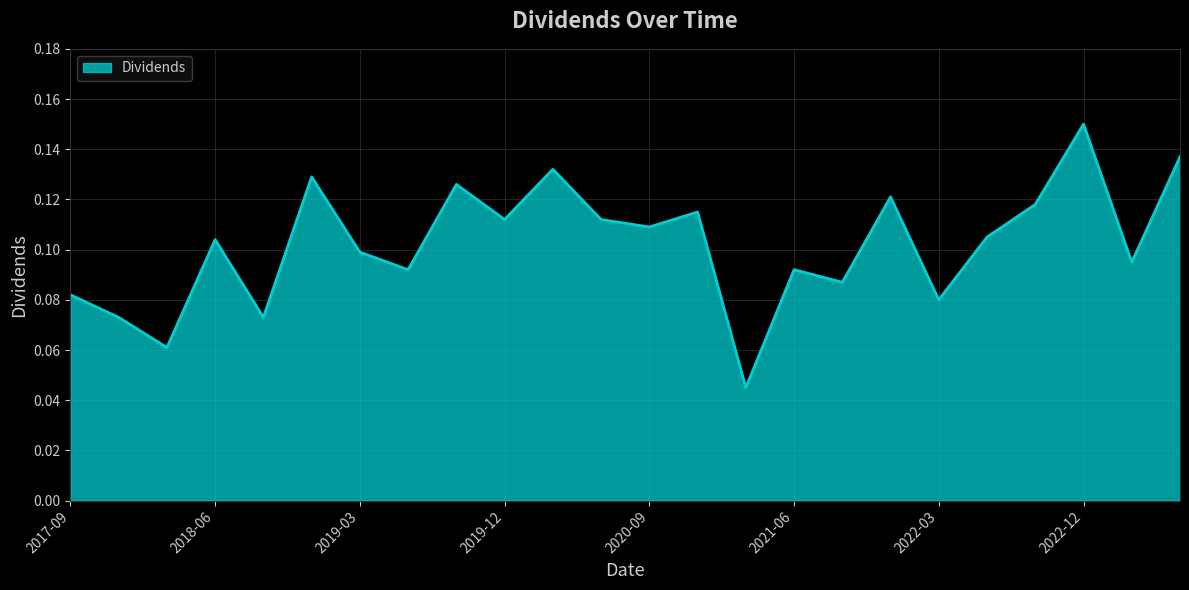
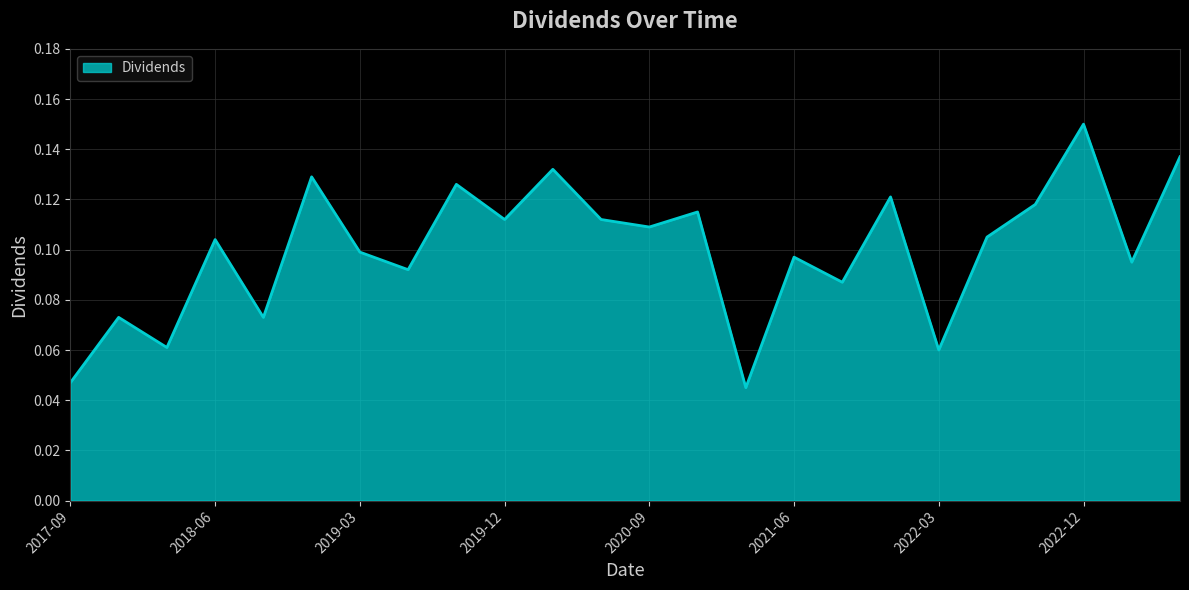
  {
-   "2017-09": 0.082,
+   "2017-09": 0.047,
    "2018-06": 0.104,
    "2019-03": 0.099,
    "2019-12": 0.112,
    "2020-09": 0.109,
-   "2021-06": 0.092,
-   "2022-03": 0.08,
+   "2021-06": 0.097,
+   "2022-03": 0.06,
    "2022-12": 0.150
  }
